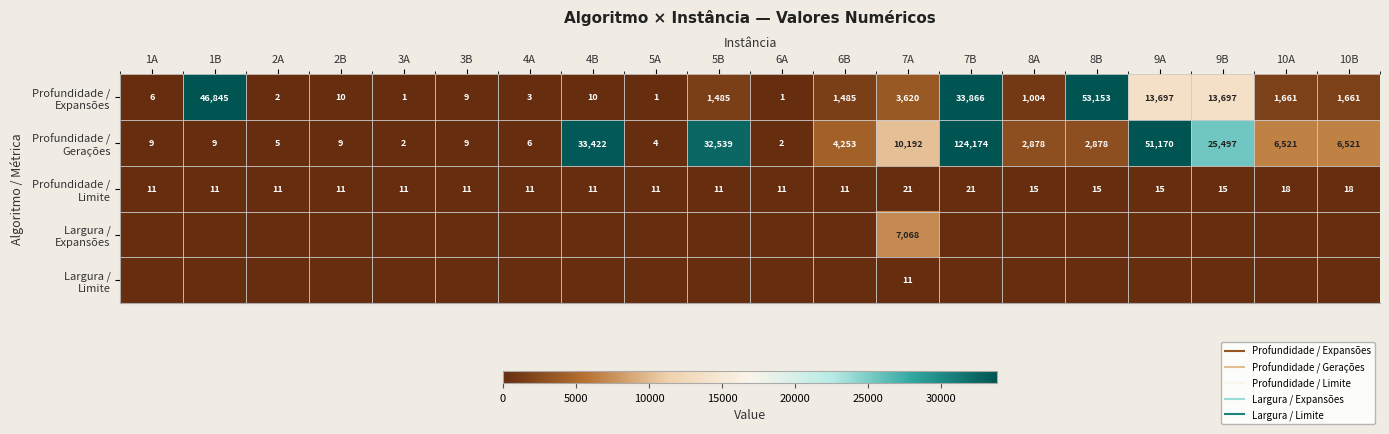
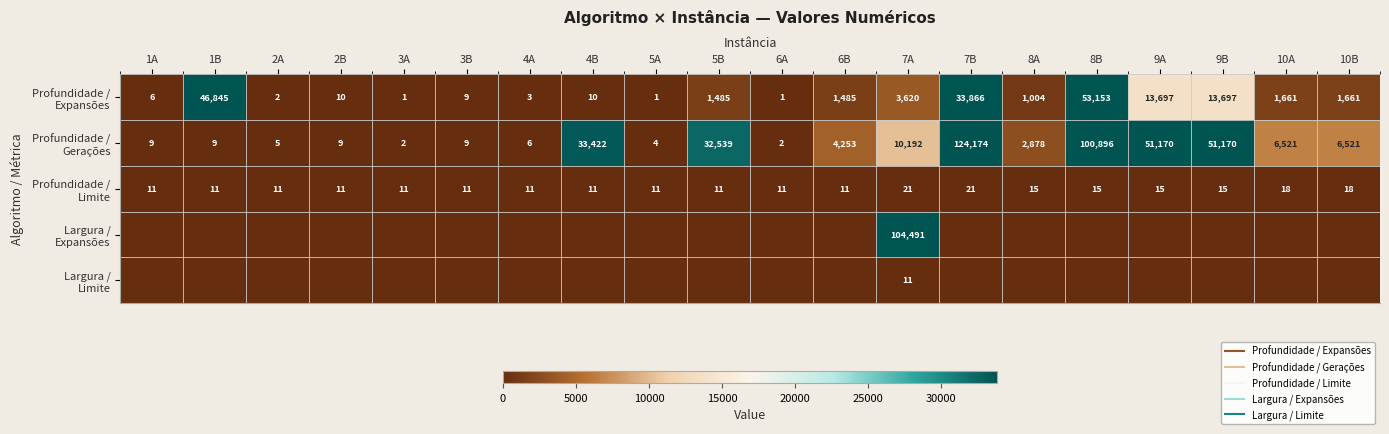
  {
    "Profundidade / Expansões": {
      "1A": "6",
      "1B": "46,845",
      "2A": "2",
      "2B": "10",
      "3A": "1",
      "3B": "9",
      "4A": "3",
      "4B": "10",
      "5A": "1",
      "5B": "1,485",
      "6A": "1",
      "6B": "1,485",
      "7A": "3,620",
      "7B": "33,866",
      "8A": "1,004",
      "8B": "53,153",
      "9A": "13,697",
      "9B": "13,697",
      "10A": "1,661",
      "10B": "1,661"
    },
    "Profundidade / Gerações": {
      "1A": "9",
      "1B": "9",
      "2A": "5",
      "2B": "9",
      "3A": "2",
      "3B": "9",
      "4A": "6",
      "4B": "33,422",
      "5A": "4",
      "5B": "32,539",
      "6A": "2",
      "6B": "4,253",
      "7A": "10,192",
      "7B": "124,174",
      "8A": "2,878",
-     "8B": "2,878",
+     "8B": "100,896",
      "9A": "51,170",
-     "9B": "25,497",
+     "9B": "51,170",
      "10A": "6,521",
      "10B": "6,521"
    },
    "Profundidade / Limite": {
      "1A": "11",
      "1B": "11",
      "2A": "11",
      "2B": "11",
      "3A": "11",
      "3B": "11",
      "4A": "11",
      "4B": "11",
      "5A": "11",
      "5B": "11",
      "6A": "11",
      "6B": "11",
      "7A": "21",
      "7B": "21",
      "8A": "15",
      "8B": "15",
      "9A": "15",
      "9B": "15",
      "10A": "18",
      "10B": "18"
    },
    "Largura / Expansões": {
-     "7A": "7,068"
+     "7A": "104,491"
    },
    "Largura / Limite": {
      "7A": "11"
    }
  }
